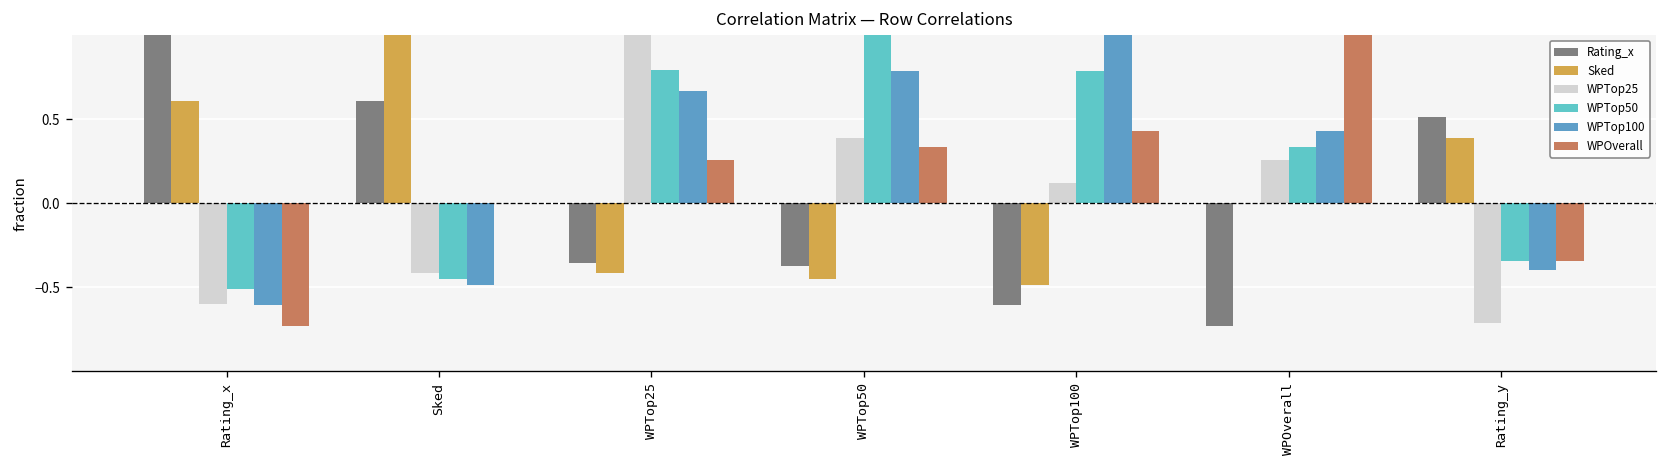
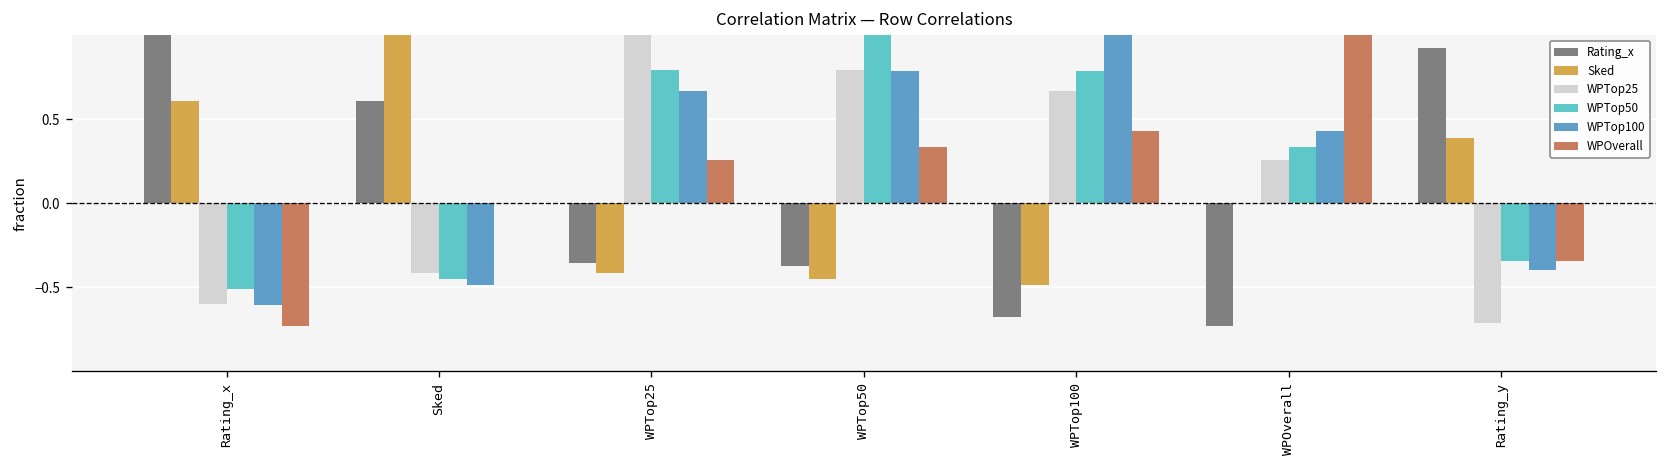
  {
    "Rating_x": {
      "Rating_x": 1.00,
      "Sked": 0.61,
      "WPTop25": -0.35,
      "WPTop50": -0.37,
-     "WPTop100": -0.60,
+     "WPTop100": -0.67,
      "WPOverall": -0.73,
-     "Rating_y": 0.51
+     "Rating_y": 0.93
    },
    "WPTop25": {
      "Rating_x": -0.60,
      "Sked": -0.41,
      "WPTop25": 1.00,
-     "WPTop50": 0.39,
-     "WPTop100": 0.12,
+     "WPTop50": 0.79,
+     "WPTop100": 0.67,
      "WPOverall": 0.26,
      "Rating_y": -0.71
    }
  }
